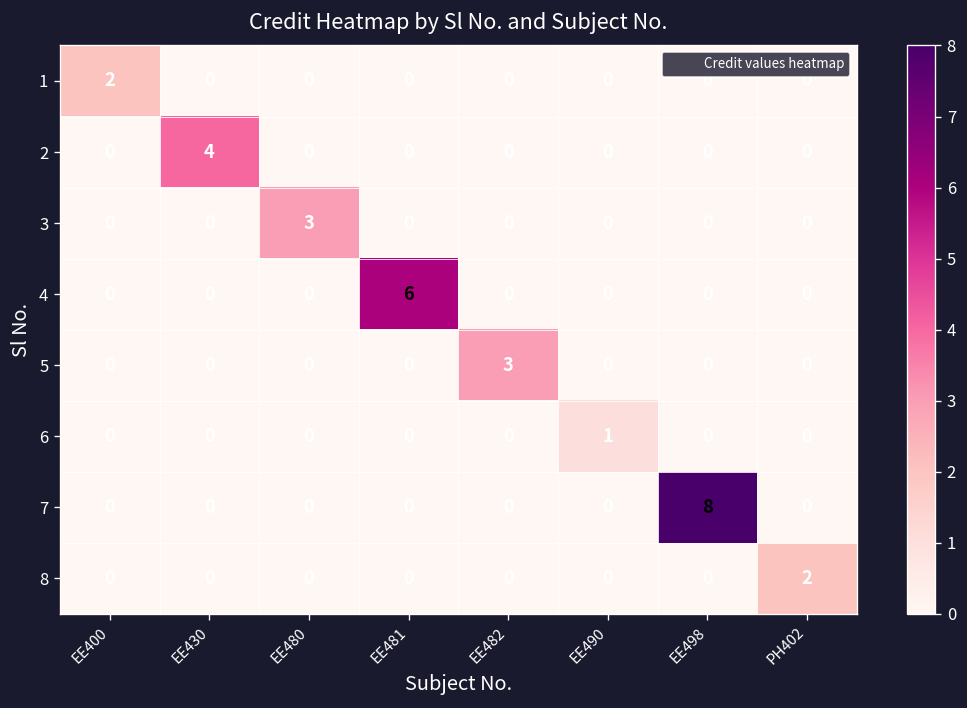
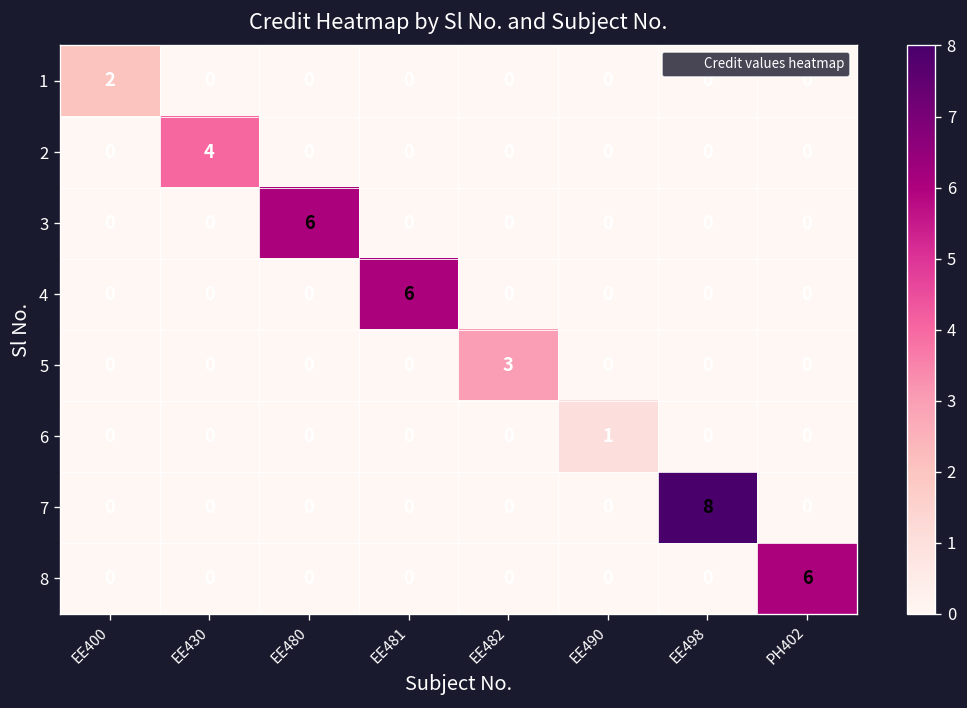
  {
    "1": {
      "EE400": 2
    },
    "2": {
      "EE430": 4
    },
    "3": {
-     "EE480": 3
+     "EE480": 6
    },
    "4": {
      "EE481": 6
    },
    "5": {
      "EE482": 3
    },
    "7": {
      "EE498": 8
    },
    "8": {
-     "PH402": 2
+     "PH402": 6
    }
  }
